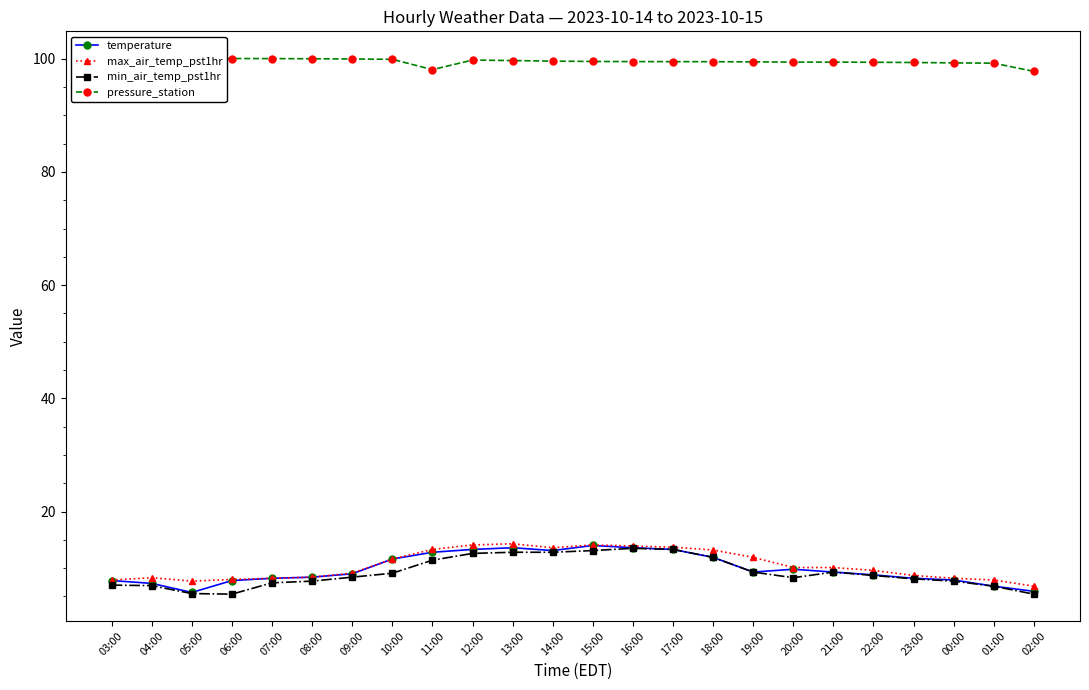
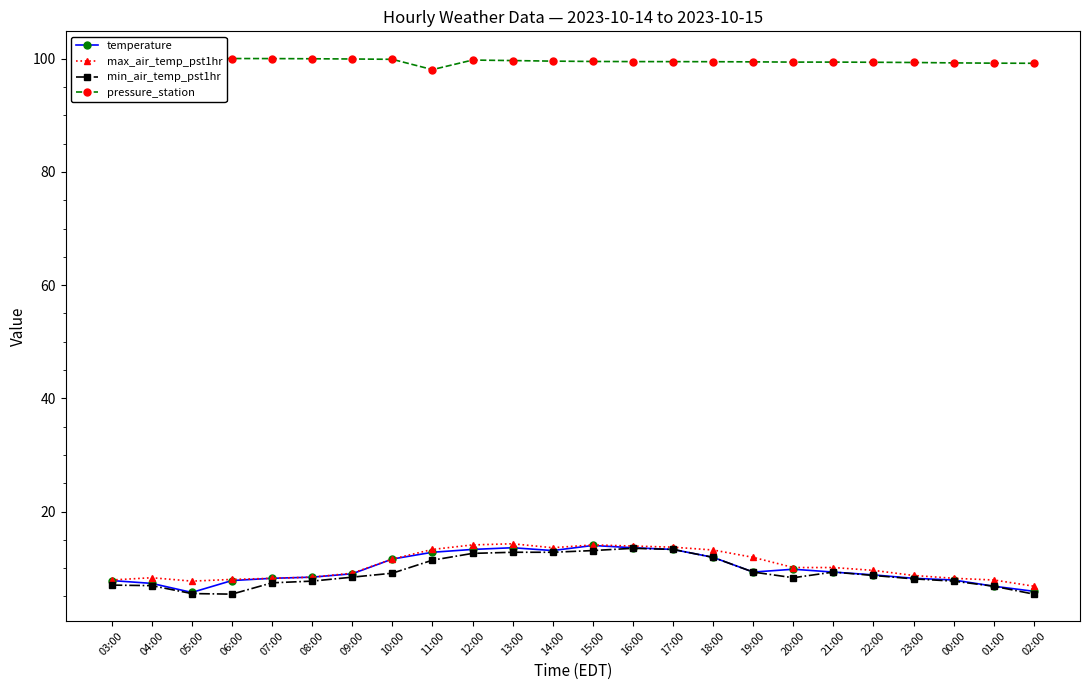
  {
    "temperature": {
      "11:00": 13,
      "12:00": 13,
      "13:00": 14,
      "02:00": 6
    },
    "max_air_temp_pst1hr": {
      "04:00": 8,
      "05:00": 8,
      "11:00": 13,
      "12:00": 14,
      "13:00": 14,
      "14:00": 14,
      "18:00": 13,
      "19:00": 12,
      "21:00": 10,
      "22:00": 10,
      "23:00": 9,
      "01:00": 8,
      "02:00": 7
    },
    "min_air_temp_pst1hr": {
      "03:00": 7,
      "06:00": 5,
      "07:00": 7,
      "08:00": 8,
      "09:00": 8,
      "10:00": 9,
      "11:00": 11,
      "12:00": 13,
      "13:00": 13,
      "15:00": 13,
      "20:00": 8,
      "02:00": 5
    },
    "pressure_station": {
      "06:00": 100,
      "07:00": 100,
      "08:00": 100,
      "09:00": 100,
      "10:00": 100,
      "11:00": 98,
      "12:00": 100,
      "13:00": 100,
      "14:00": 100,
      "15:00": 100,
      "16:00": 100,
      "17:00": 100,
      "18:00": 99,
      "19:00": 99,
      "20:00": 99,
      "21:00": 99,
      "22:00": 99,
      "23:00": 99,
      "00:00": 99,
      "01:00": 99,
-     "02:00": 98
+     "02:00": 99
    }
  }
